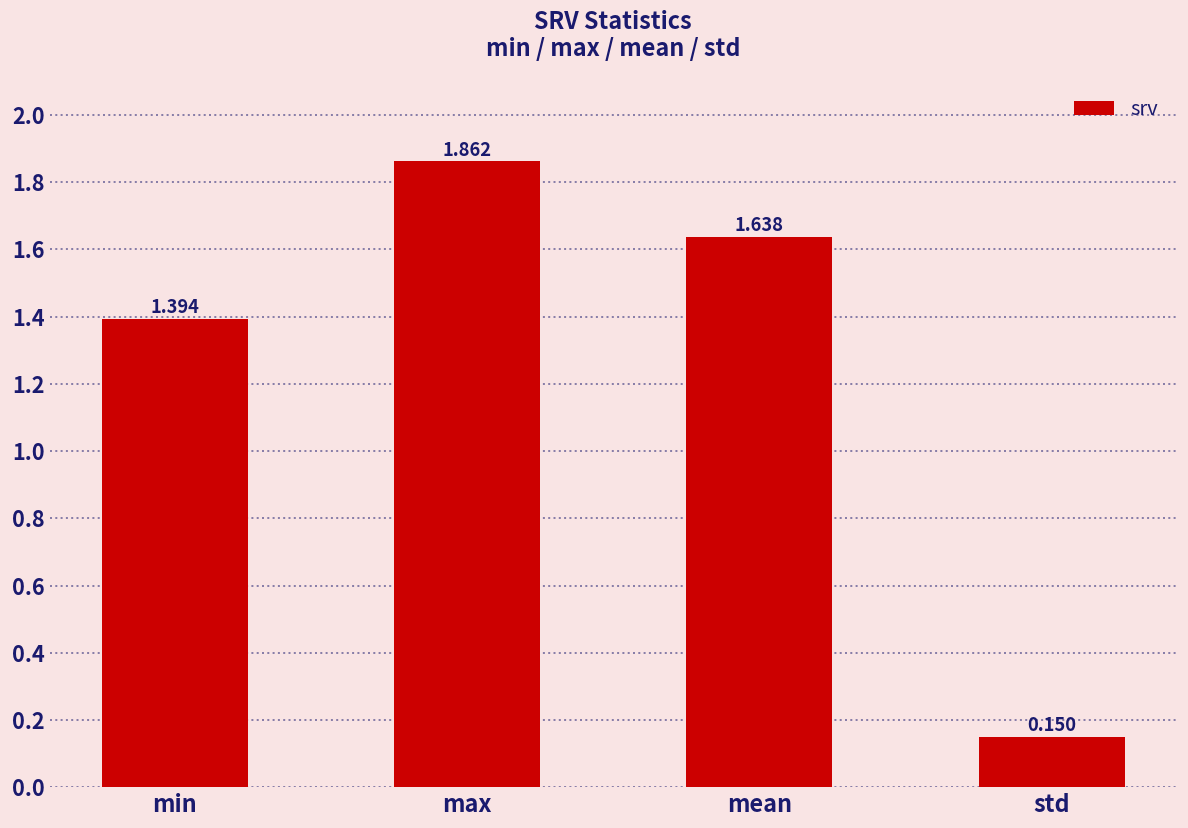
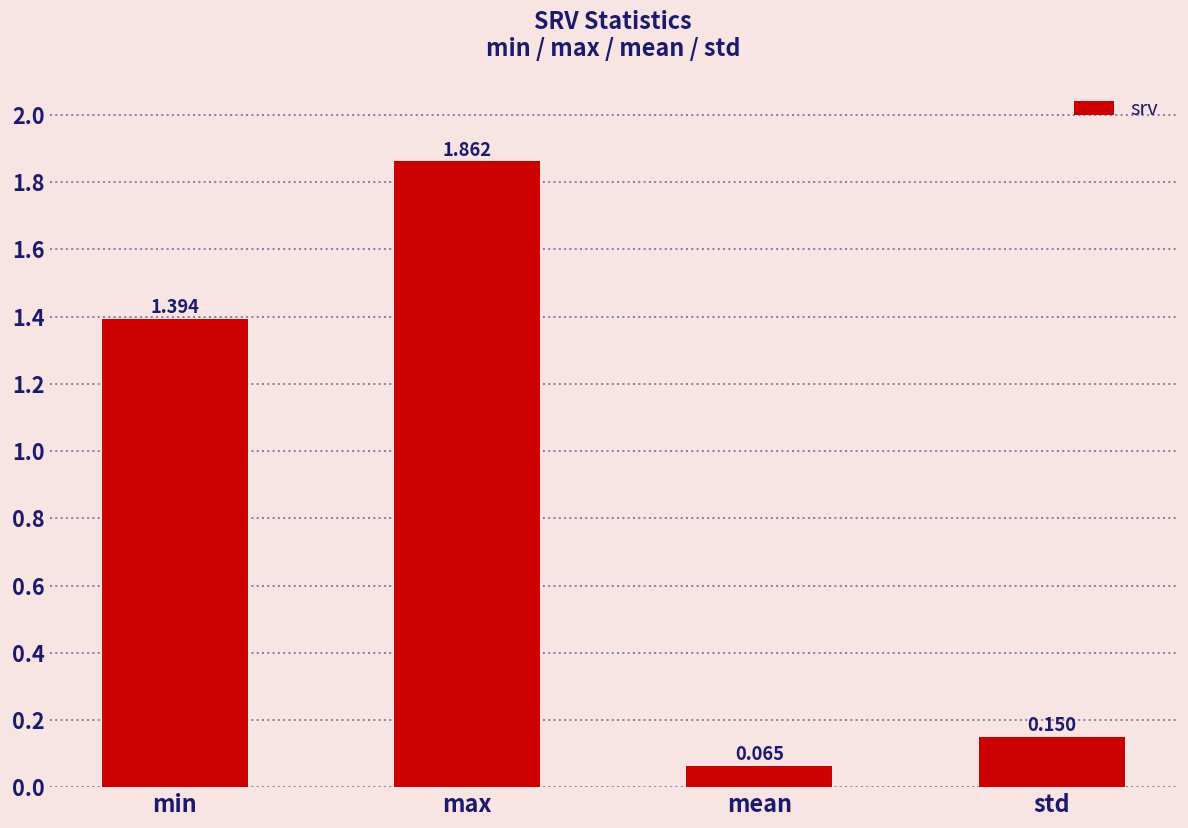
  {
    "min": 1.394,
    "max": 1.862,
-   "mean": 1.638,
+   "mean": 0.065,
    "std": 0.150
  }
